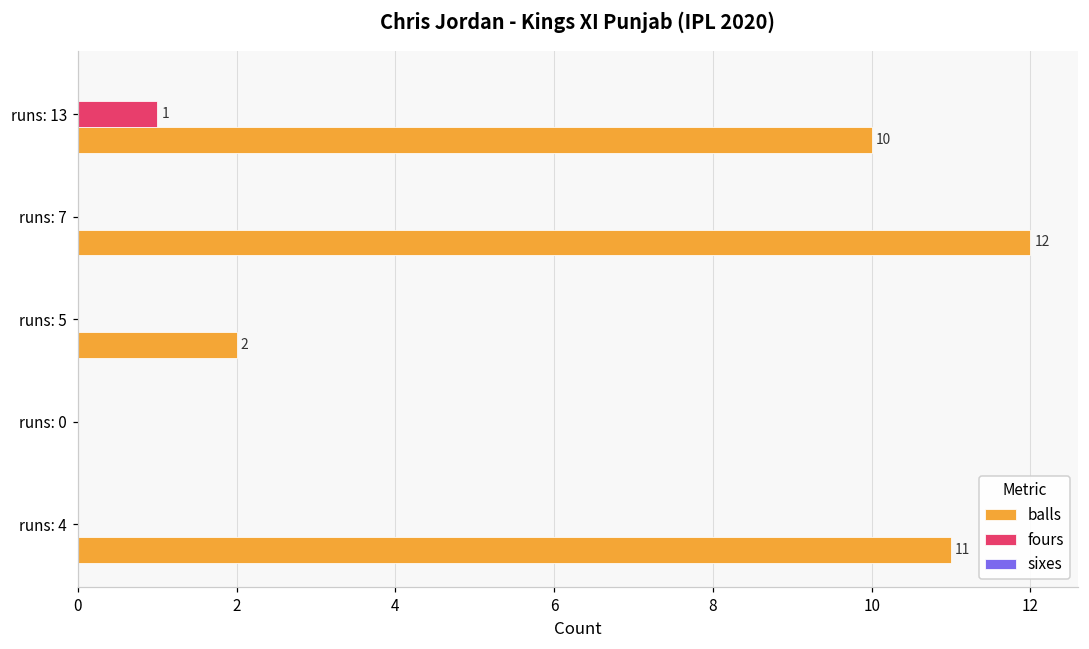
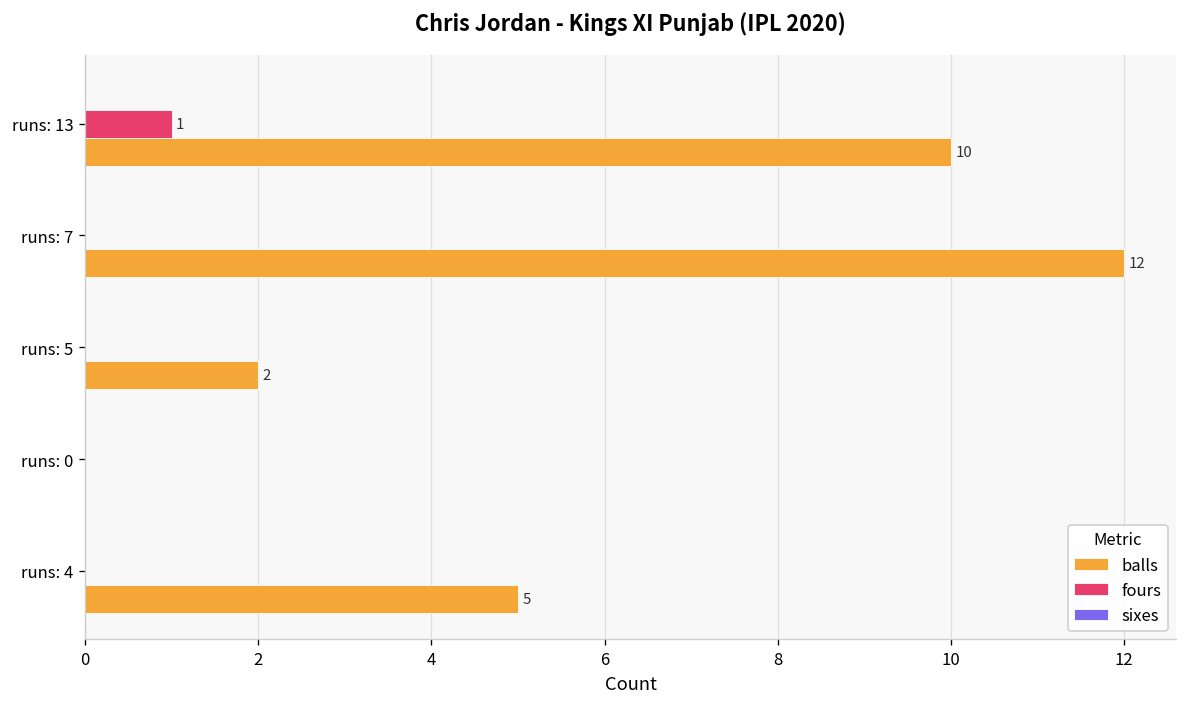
  {
    "balls": {
      "runs: 13": 10,
      "runs: 7": 12,
      "runs: 5": 2,
-     "runs: 4": 11
+     "runs: 4": 5
    },
    "fours": {
      "runs: 13": 1
    },
    "sixes": {
      "runs: 13": 0.0,
      "runs: 7": 0.0,
      "runs: 5": 0.0,
      "runs: 0": 0.0,
      "runs: 4": 0.0
    }
  }
